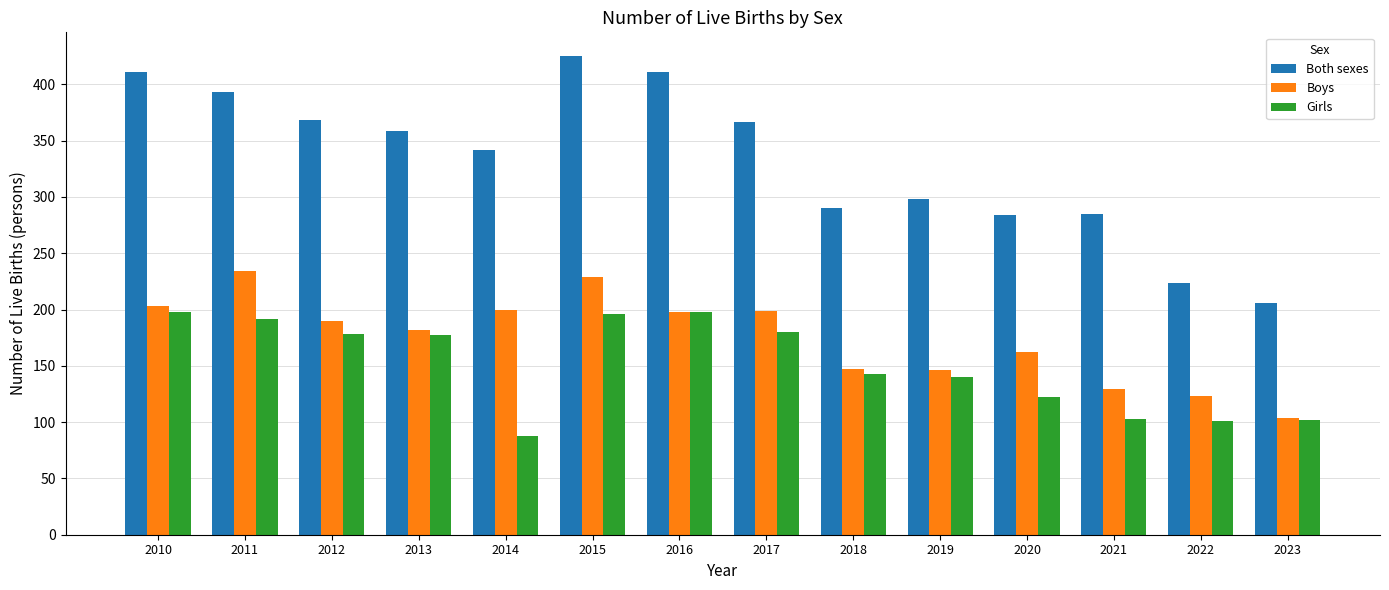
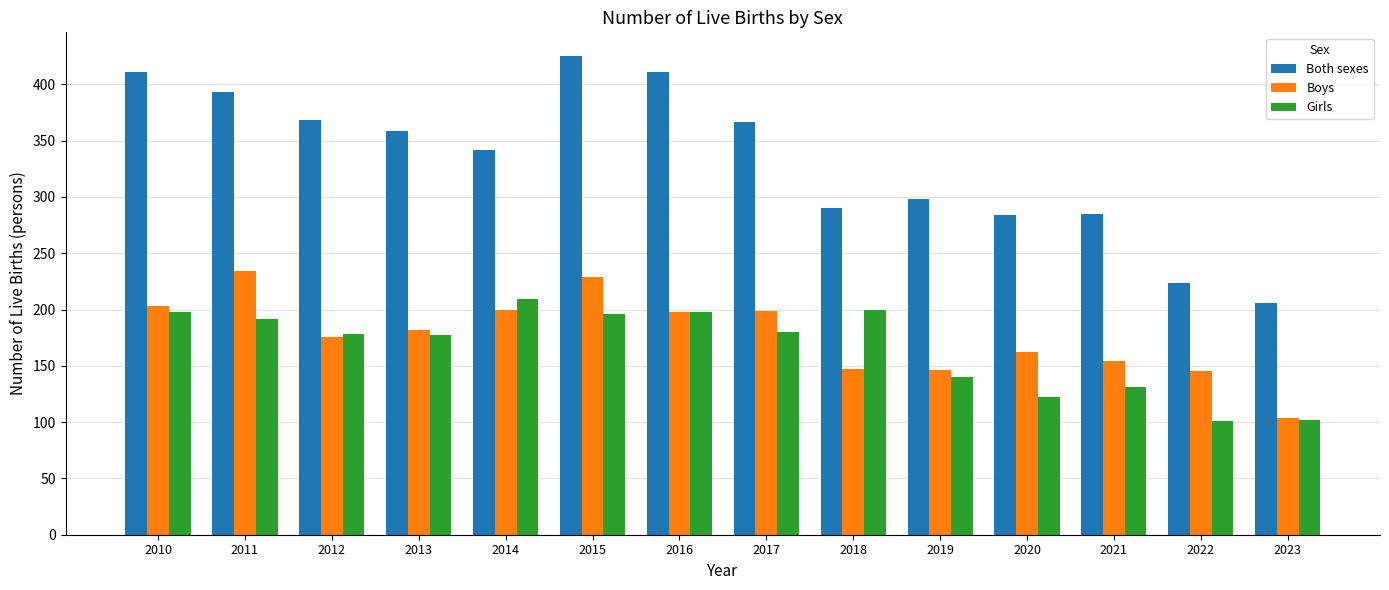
  {
    "Both sexes": {
      "2010": 411,
      "2011": 393,
      "2012": 368,
      "2013": 359,
      "2014": 342,
      "2015": 425,
      "2016": 411,
      "2017": 367,
      "2018": 290,
      "2019": 298,
      "2020": 284,
      "2021": 285,
      "2022": 224,
      "2023": 206
    },
    "Boys": {
      "2010": 203,
      "2011": 234,
-     "2012": 190,
+     "2012": 176,
      "2013": 182,
      "2014": 200,
      "2015": 229,
      "2016": 198,
      "2017": 199,
      "2018": 147,
      "2019": 146,
      "2020": 162,
-     "2021": 129,
-     "2022": 123,
+     "2021": 154,
+     "2022": 145,
      "2023": 104
    },
    "Girls": {
      "2010": 198,
      "2011": 192,
      "2012": 178,
      "2013": 177,
-     "2014": 88,
+     "2014": 209,
      "2015": 196,
      "2016": 198,
      "2017": 180,
-     "2018": 143,
+     "2018": 200,
      "2019": 140,
      "2020": 122,
-     "2021": 103,
+     "2021": 131,
      "2022": 101,
      "2023": 102
    }
  }
